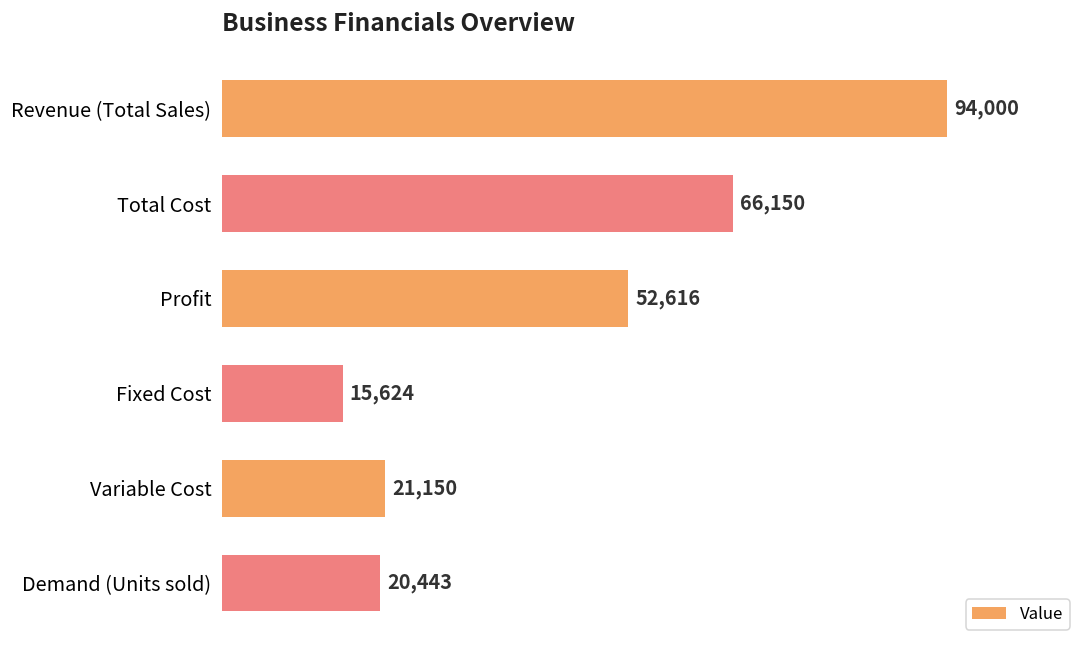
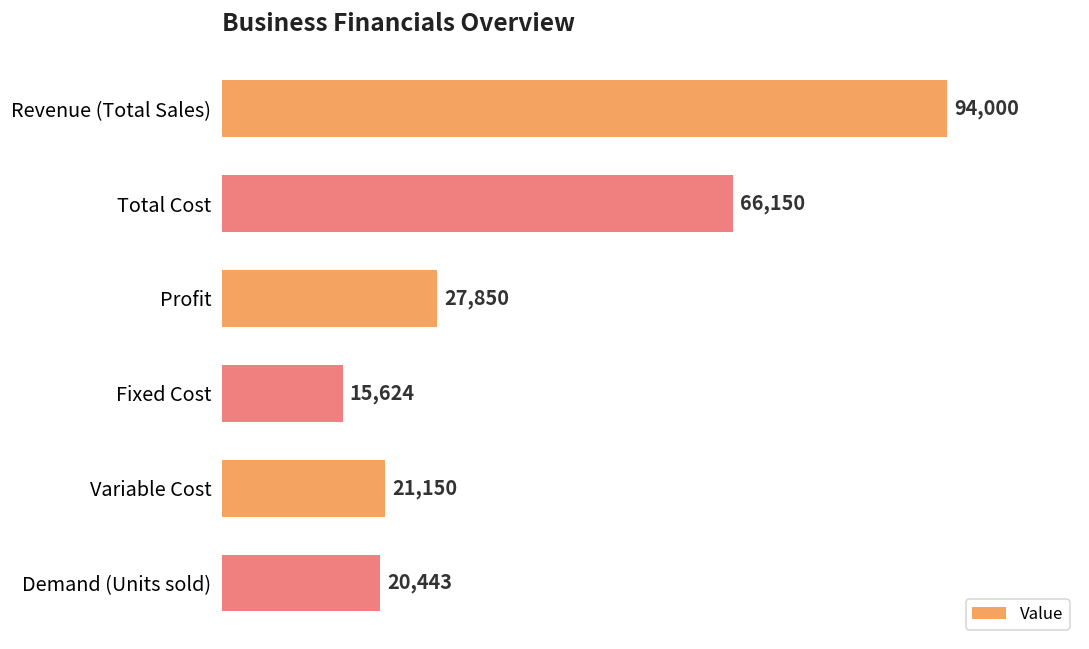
  {
    "Revenue (Total Sales)": "94,000",
    "Total Cost": "66,150",
-   "Profit": "52,616",
+   "Profit": "27,850",
    "Fixed Cost": "15,624",
    "Variable Cost": "21,150",
    "Demand (Units sold)": "20,443"
  }
